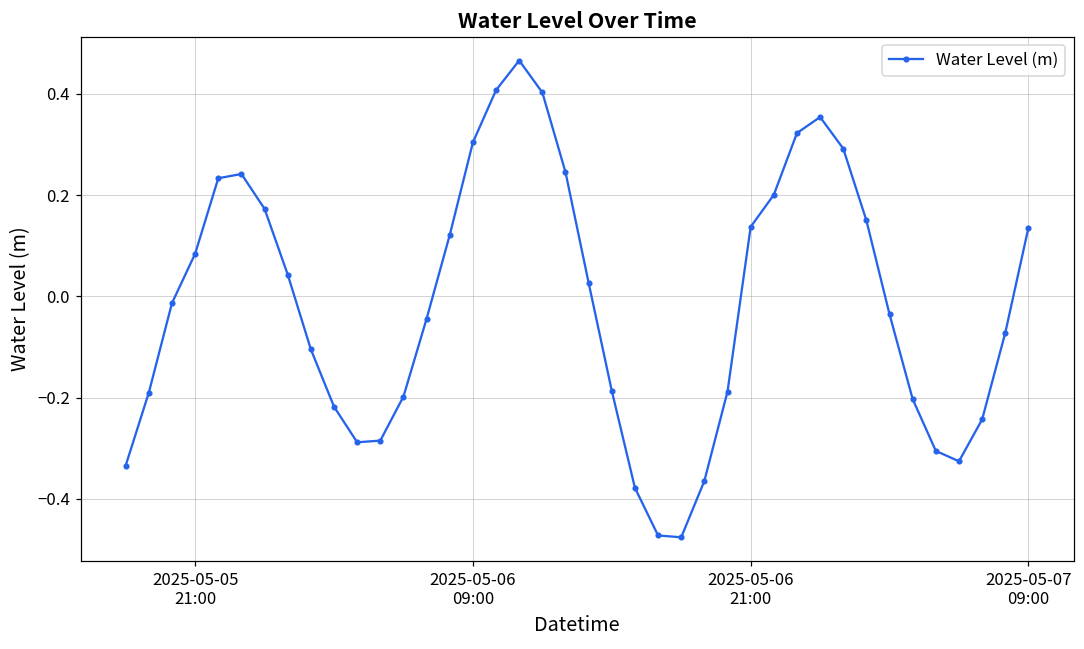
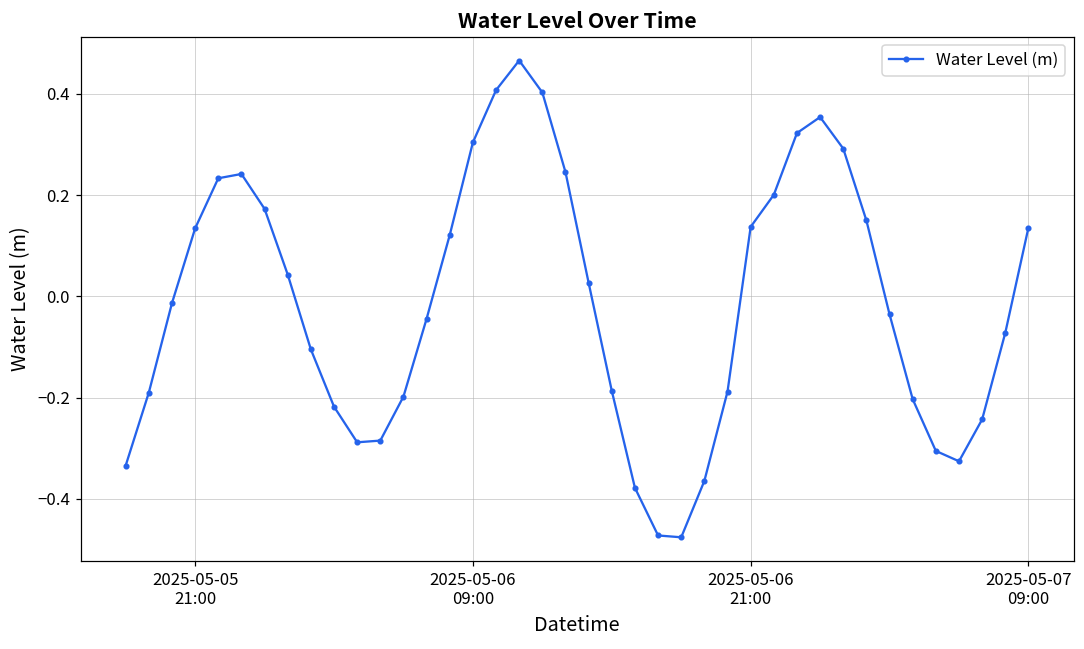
  {
-   "2025-05-05 21:00": 0.08,
+   "2025-05-05 21:00": 0.13,
    "2025-05-06 09:00": 0.30,
    "2025-05-06 21:00": 0.14,
    "2025-05-07 09:00": 0.14
  }
